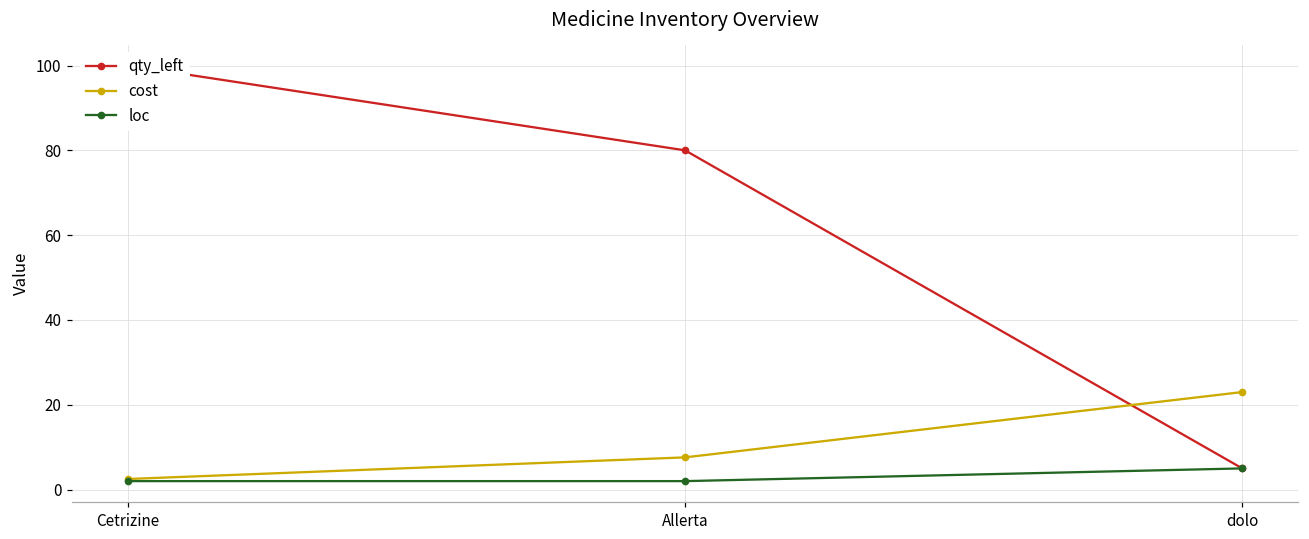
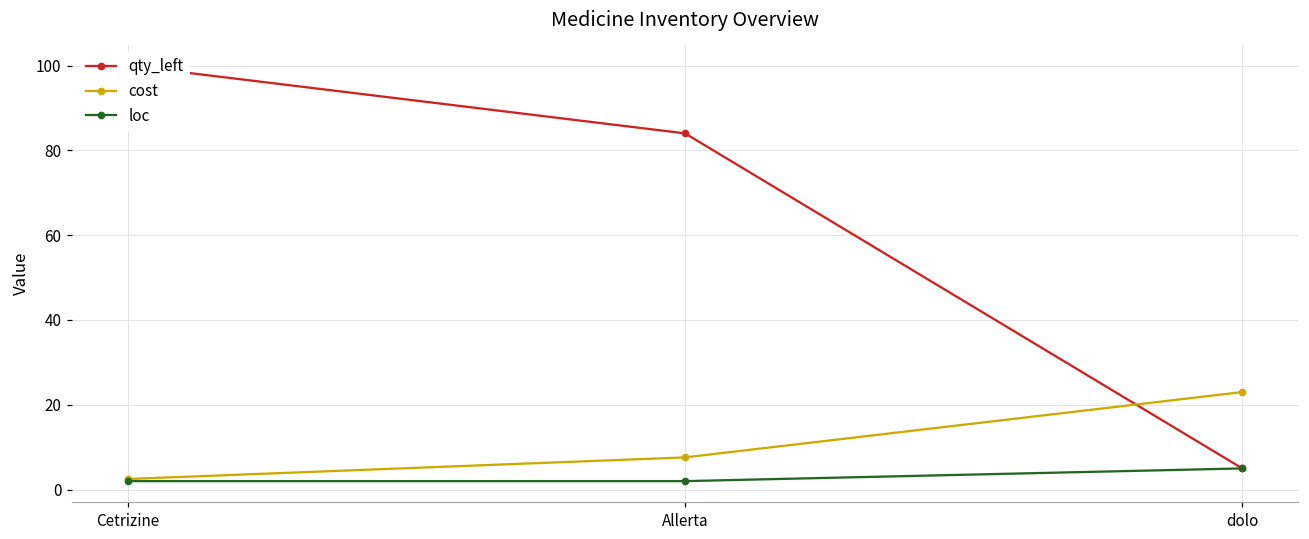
  {
    "qty_left": {
-     "Allerta": 80
+     "Allerta": 84
    },
    "cost": {
      "Allerta": 8,
      "dolo": 23
    },
    "loc": {
      "Allerta": 2
    }
  }
